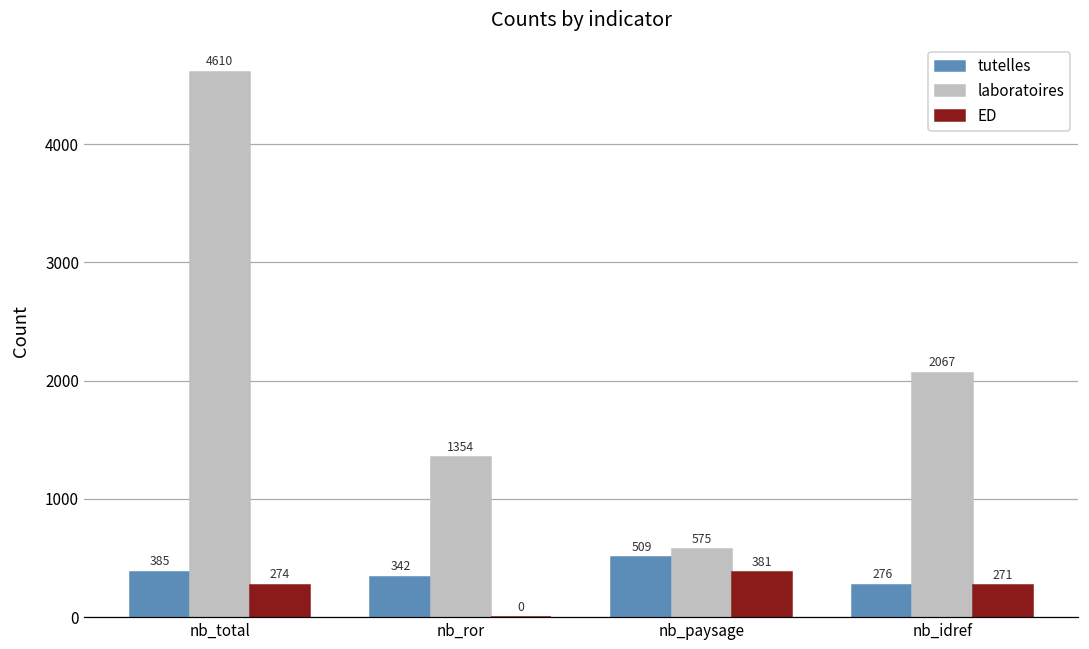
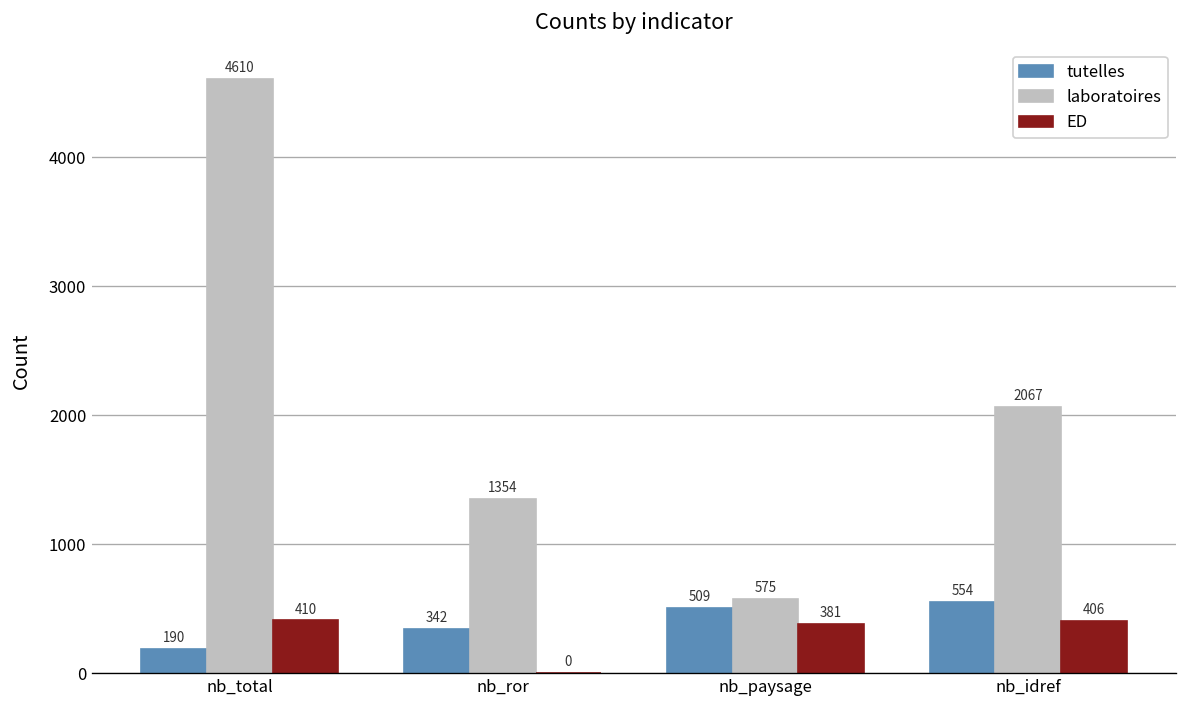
  {
    "tutelles": {
-     "nb_total": 385,
+     "nb_total": 190,
      "nb_ror": 342,
      "nb_paysage": 509,
-     "nb_idref": 276
+     "nb_idref": 554
    },
    "laboratoires": {
      "nb_total": 4610,
      "nb_ror": 1354,
      "nb_paysage": 575,
      "nb_idref": 2067
    },
    "ED": {
-     "nb_total": 274,
+     "nb_total": 410,
      "nb_ror": 0,
      "nb_paysage": 381,
-     "nb_idref": 271
+     "nb_idref": 406
    }
  }
